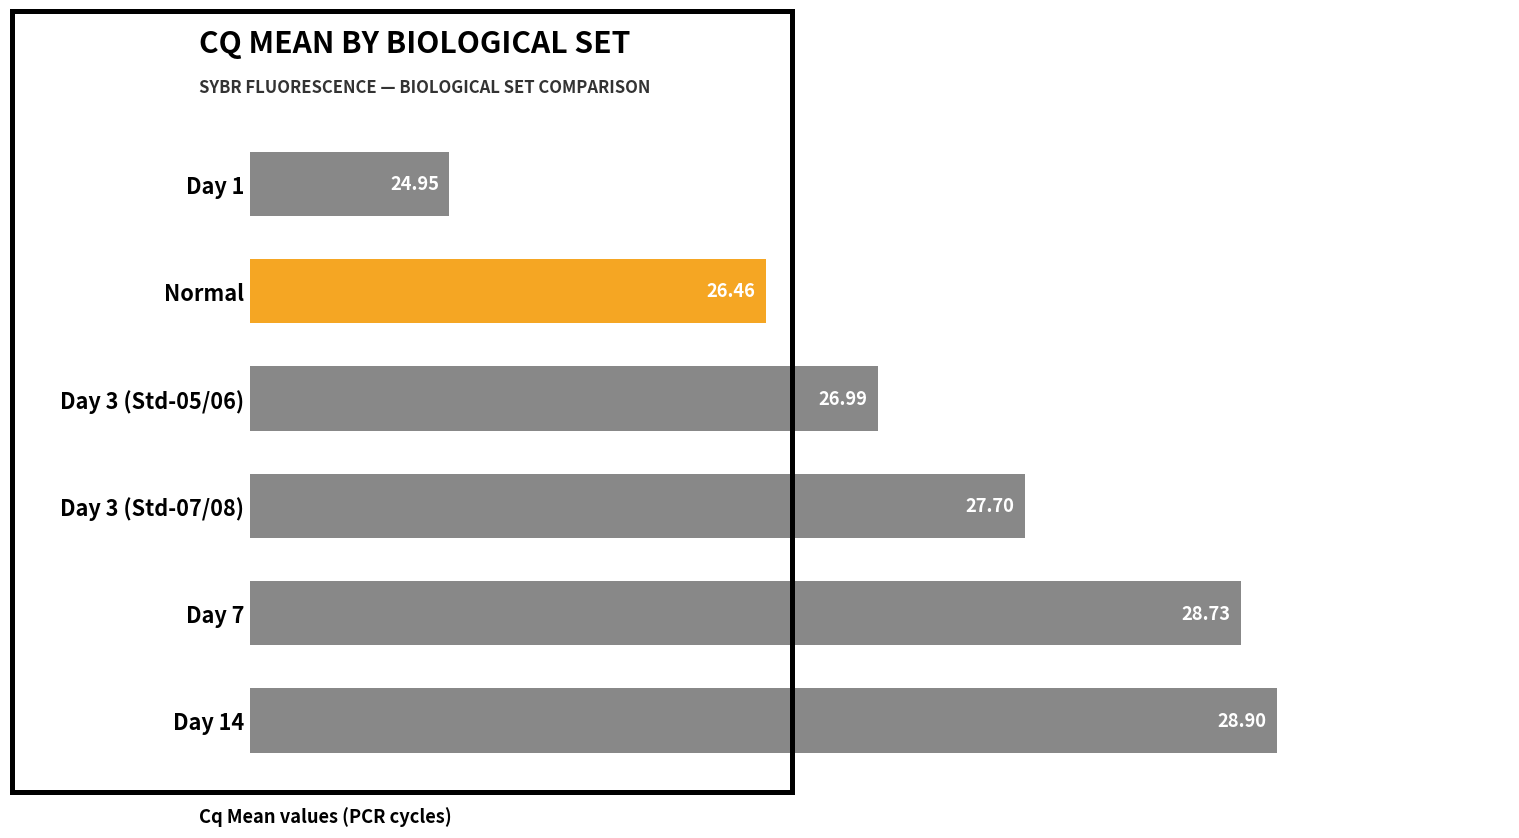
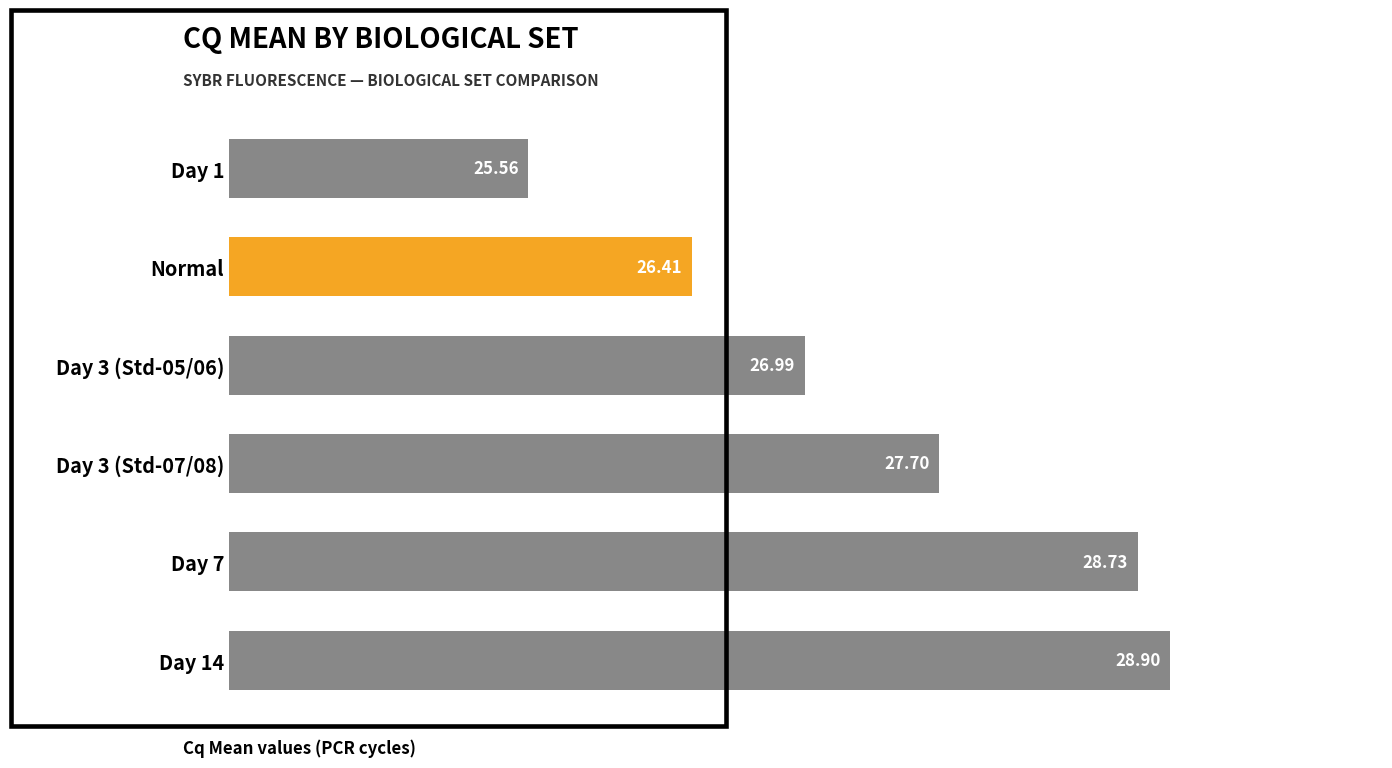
  {
-   "Day 1": 24.95,
-   "Normal": 26.46,
+   "Day 1": 25.56,
+   "Normal": 26.41,
    "Day 3 (Std-05/06)": 26.99,
    "Day 3 (Std-07/08)": 27.70,
    "Day 7": 28.73,
    "Day 14": 28.90
  }
